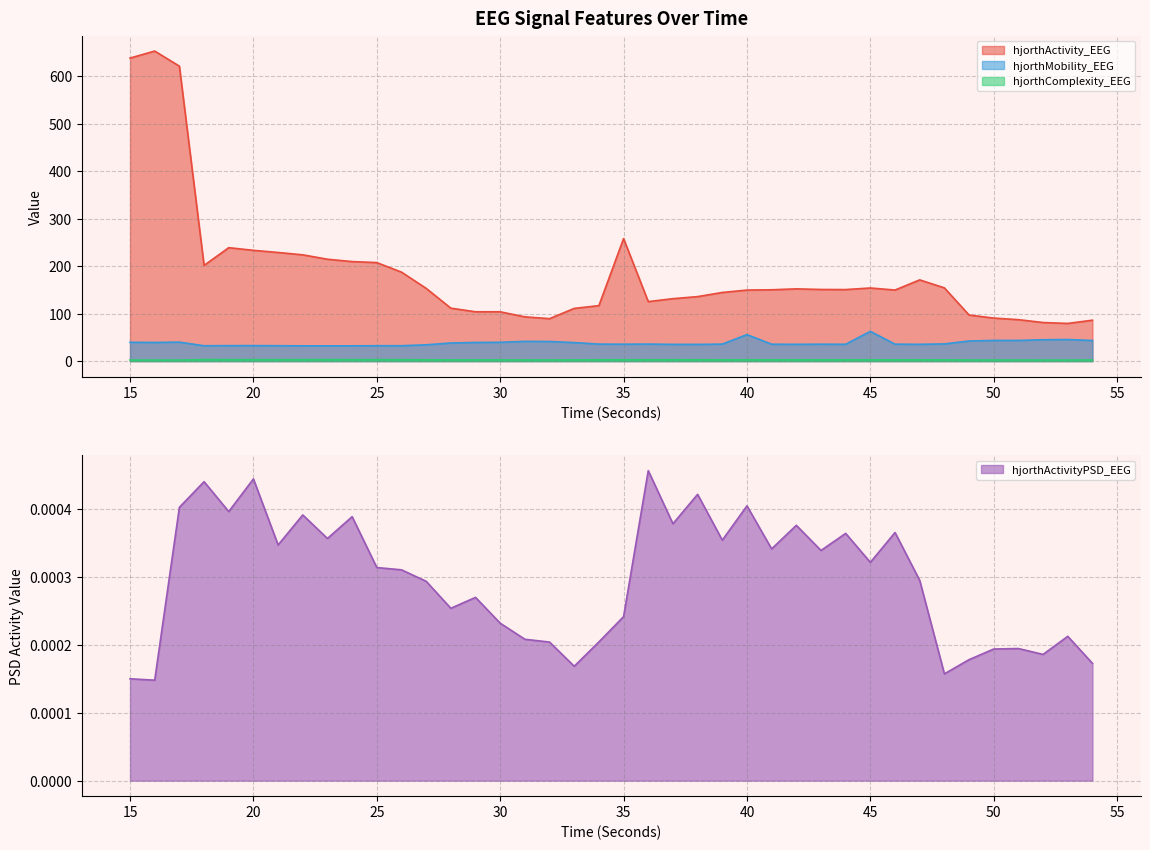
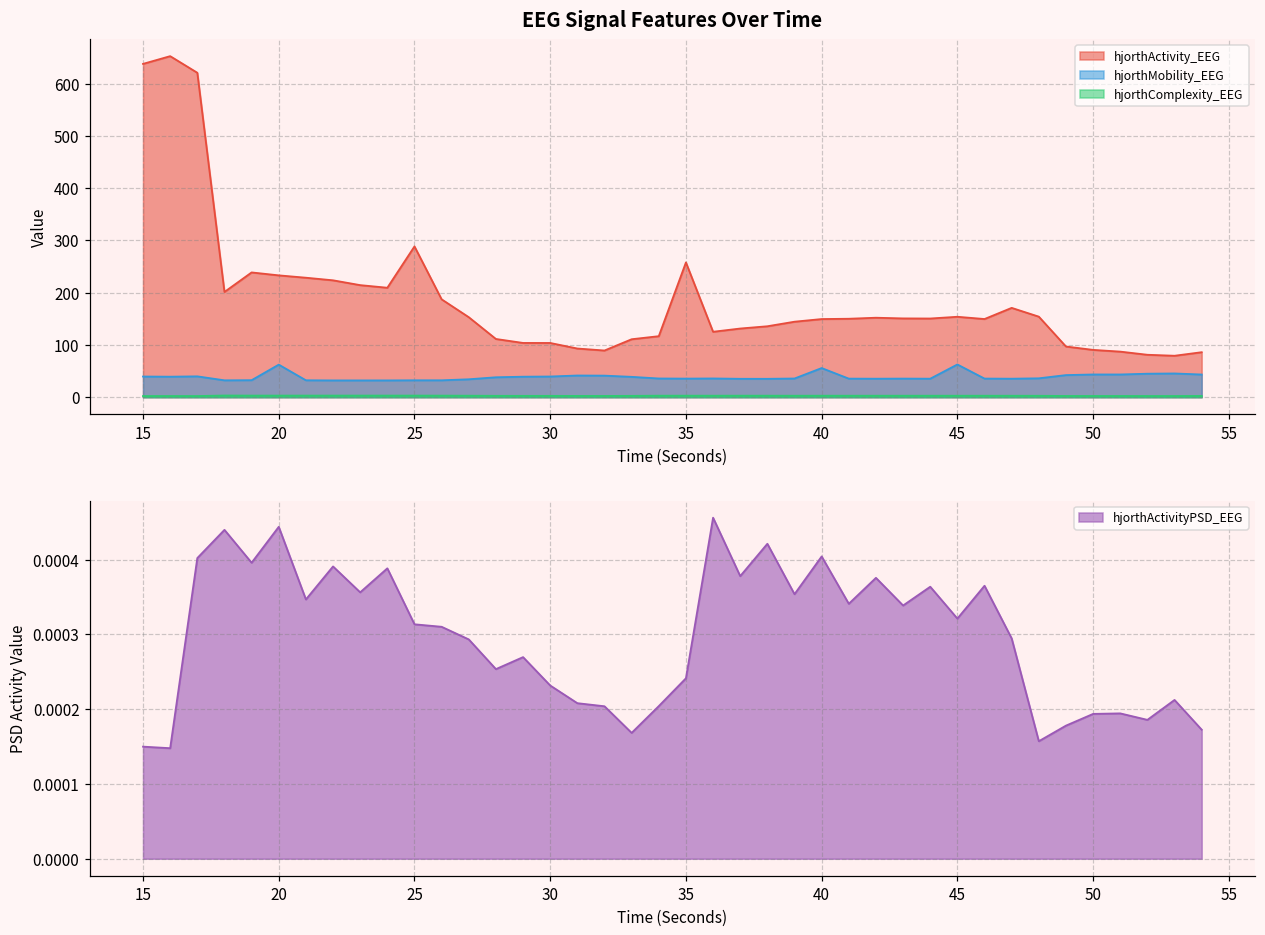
  {
    "EEG Signal Features Over Time": {
      "hjorthActivity_EEG": {
        "15": 640,
        "20": 230,
-       "25": 210,
+       "25": 290,
        "30": 100,
        "35": 260,
        "40": 150,
        "45": 150,
        "50": 90
      },
      "hjorthMobility_EEG": {
        "15": 40,
-       "20": 30,
+       "20": 60,
        "25": 30,
        "30": 40,
        "35": 40,
        "40": 60,
        "45": 60,
        "50": 40
      },
      "hjorthComplexity_EEG": {
        "15": 0,
        "20": 0,
        "25": 0,
        "30": 0,
        "35": 0,
        "40": 0,
        "45": 0,
        "50": 0
      }
    }
  }
